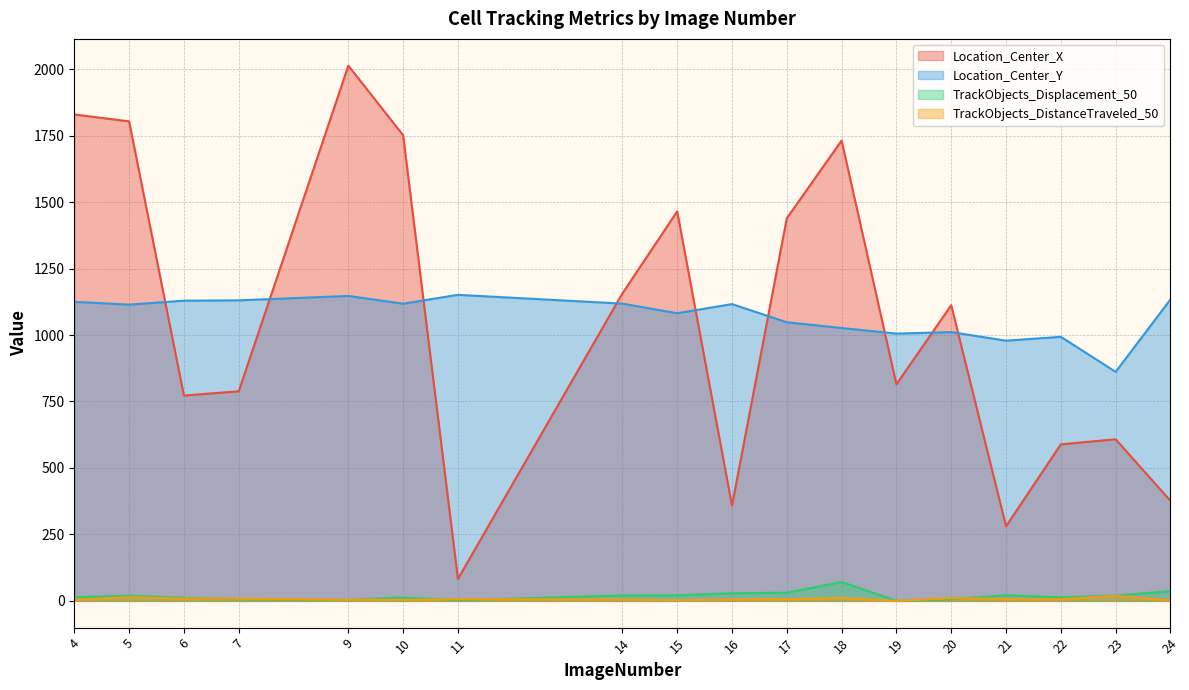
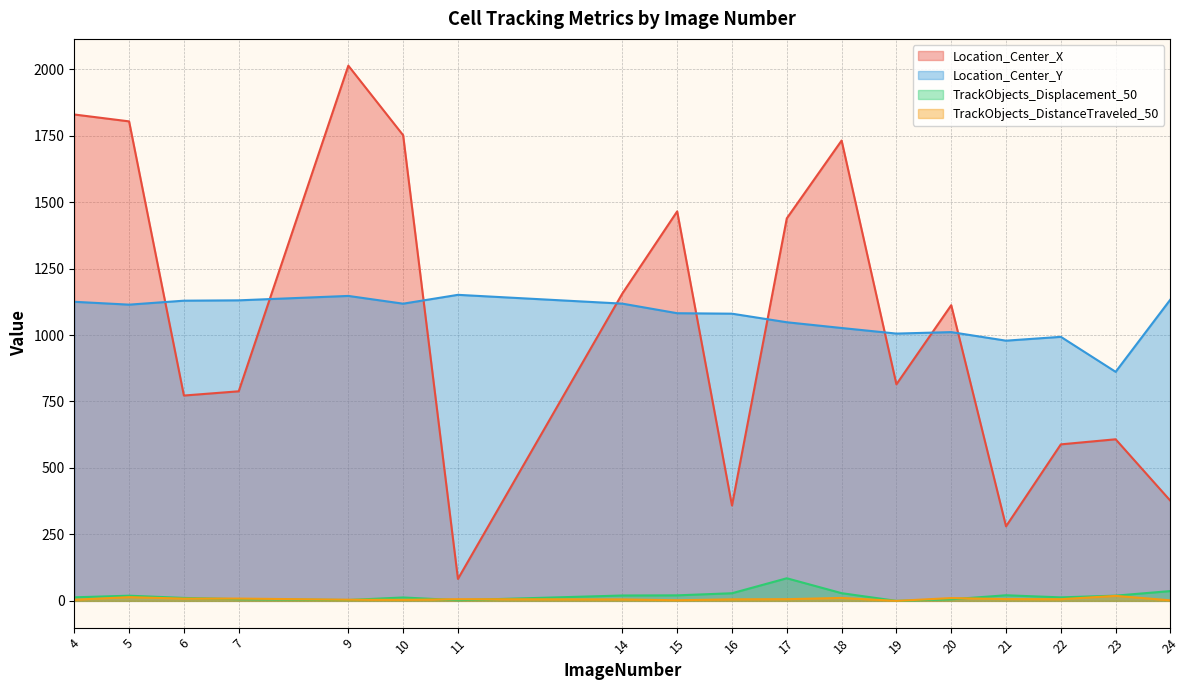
  {
    "Location_Center_Y": {
      "4": 1130,
      "5": 1110,
      "6": 1130,
      "7": 1130,
      "9": 1150,
      "10": 1120,
      "11": 1150,
      "14": 1120,
      "15": 1080,
-     "16": 1120,
+     "16": 1080,
      "17": 1050,
      "18": 1030,
      "19": 1010,
      "20": 1010,
      "21": 980,
      "22": 990,
      "23": 860,
      "24": 1130
    },
    "TrackObjects_Displacement_50": {
      "14": 20,
      "15": 20,
      "16": 30,
-     "17": 30,
-     "18": 70,
+     "17": 90,
+     "18": 30,
      "21": 20,
      "24": 40
    }
  }
